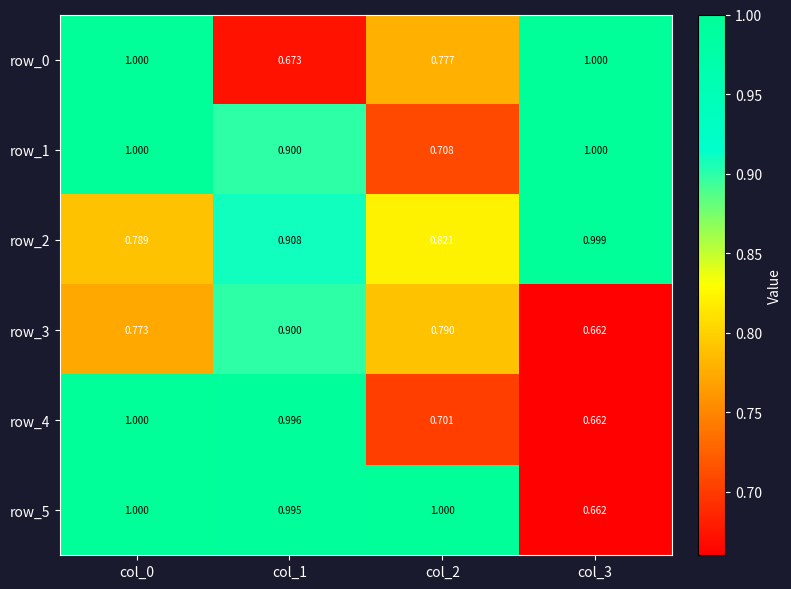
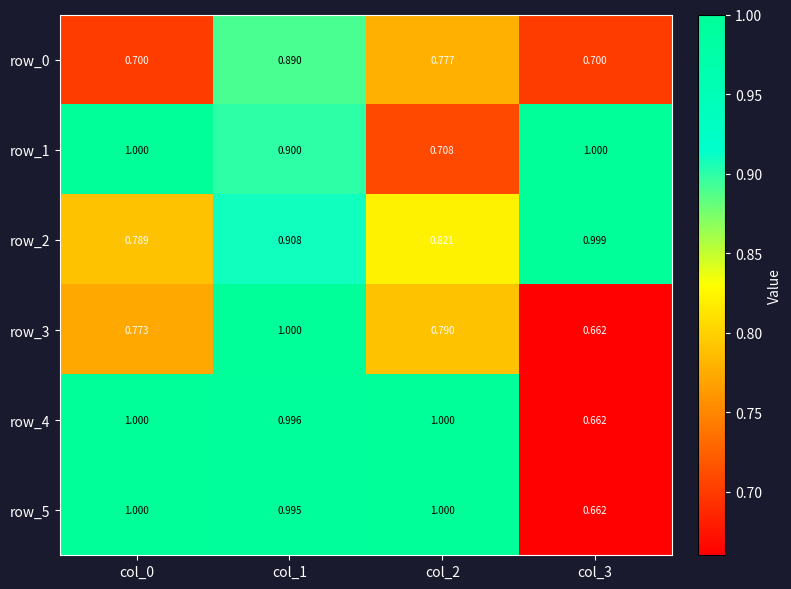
  {
    "row_0": {
-     "col_0": 1.000,
-     "col_1": 0.673,
+     "col_0": 0.700,
+     "col_1": 0.890,
      "col_2": 0.777,
-     "col_3": 1.000
+     "col_3": 0.700
    },
    "row_1": {
      "col_0": 1.000,
      "col_1": 0.900,
      "col_2": 0.708,
      "col_3": 1.000
    },
    "row_2": {
      "col_0": 0.789,
      "col_1": 0.908,
      "col_2": 0.821,
      "col_3": 0.999
    },
    "row_3": {
      "col_0": 0.773,
-     "col_1": 0.900,
+     "col_1": 1.000,
      "col_2": 0.790,
      "col_3": 0.662
    },
    "row_4": {
      "col_0": 1.000,
      "col_1": 0.996,
-     "col_2": 0.701,
+     "col_2": 1.000,
      "col_3": 0.662
    },
    "row_5": {
      "col_0": 1.000,
      "col_1": 0.995,
      "col_2": 1.000,
      "col_3": 0.662
    }
  }
